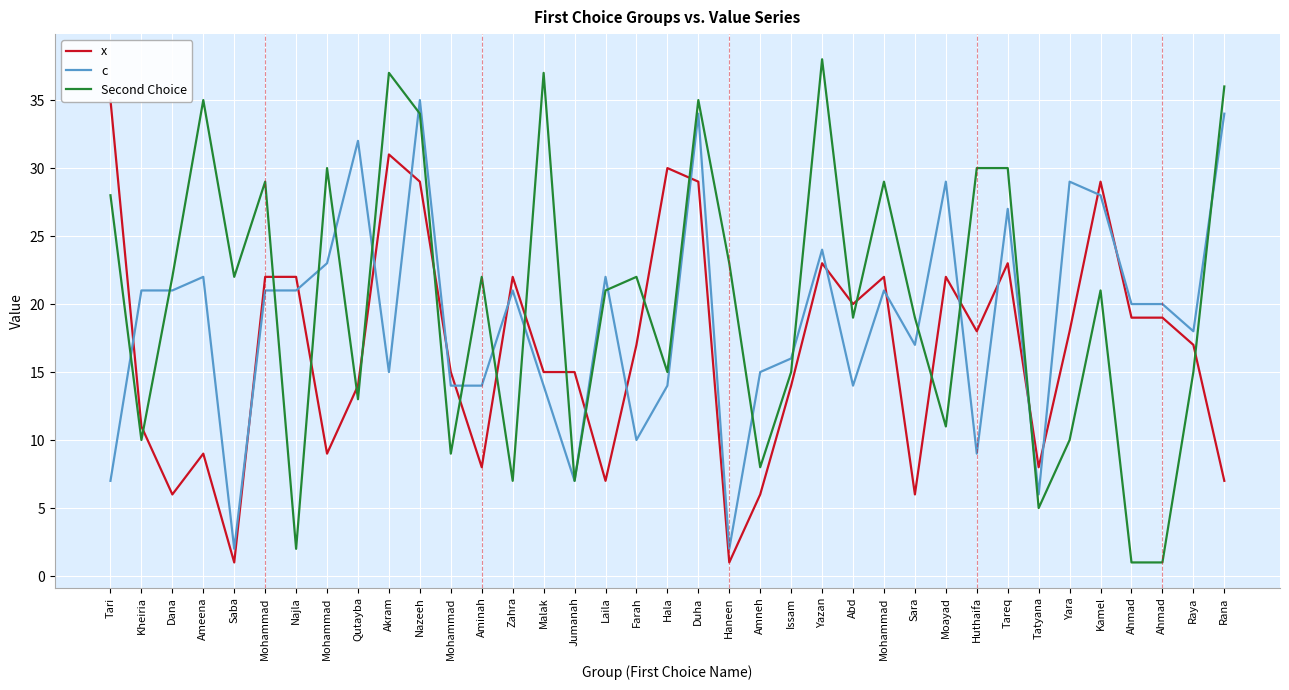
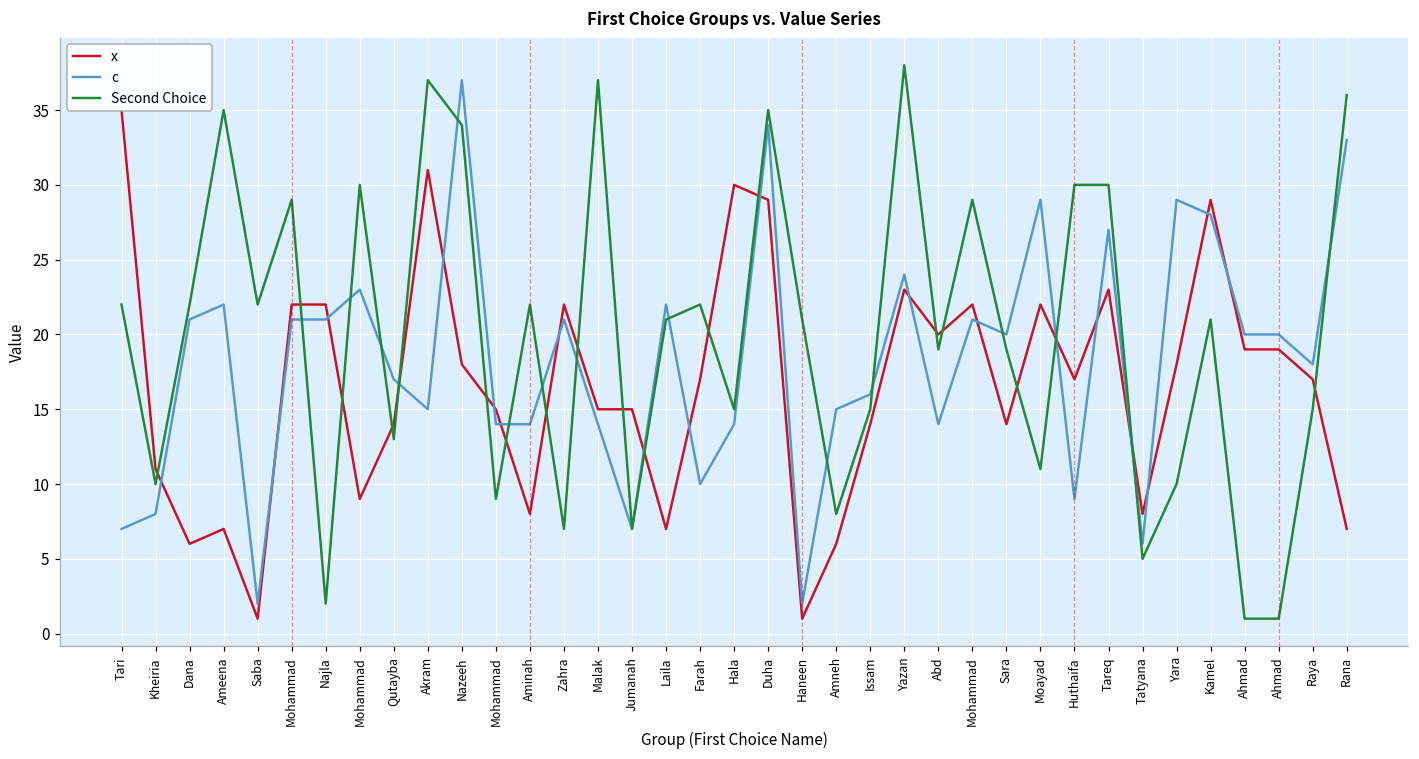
  {
    "x": {
      "Kheiria": 11,
      "Dana": 6,
-     "Ameena": 9,
+     "Ameena": 7,
      "Saba": 1,
      "Najla": 22,
      "Qutayba": 14,
      "Akram": 31,
-     "Nazeeh": 29,
+     "Nazeeh": 18,
      "Aminah": 8,
      "Zahra": 22,
      "Malak": 15,
      "Jumanah": 15,
      "Laila": 7,
      "Farah": 17,
      "Hala": 30,
      "Duha": 29,
      "Haneen": 1,
      "Amneh": 6,
      "Issam": 14,
      "Yazan": 23,
      "Abd": 20,
-     "Sara": 6,
+     "Sara": 14,
      "Moayad": 22,
-     "Huthaifa": 18,
+     "Huthaifa": 17,
      "Tareq": 23,
      "Tatyana": 8,
      "Yara": 18,
      "Kamel": 29,
      "Raya": 17,
      "Rana": 7
    },
    "c": {
      "Tari": 7,
-     "Kheiria": 21,
+     "Kheiria": 8,
      "Dana": 21,
      "Ameena": 22,
      "Saba": 2,
      "Najla": 21,
-     "Qutayba": 32,
+     "Qutayba": 17,
      "Akram": 15,
-     "Nazeeh": 35,
+     "Nazeeh": 37,
      "Aminah": 14,
      "Zahra": 21,
      "Malak": 14,
      "Laila": 22,
      "Farah": 10,
      "Hala": 14,
      "Duha": 34,
      "Haneen": 2,
      "Amneh": 15,
      "Issam": 16,
      "Yazan": 24,
      "Abd": 14,
-     "Sara": 17,
+     "Sara": 20,
      "Moayad": 29,
      "Huthaifa": 9,
      "Tareq": 27,
      "Tatyana": 6,
      "Yara": 29,
      "Kamel": 28,
      "Raya": 18,
-     "Rana": 34
+     "Rana": 33
    },
    "Second Choice": {
-     "Tari": 28,
+     "Tari": 22,
      "Kheiria": 10,
      "Dana": 22,
      "Ameena": 35,
      "Saba": 22,
      "Najla": 2,
      "Qutayba": 13,
      "Akram": 37,
      "Nazeeh": 34,
      "Aminah": 22,
      "Zahra": 7,
      "Malak": 37,
      "Laila": 21,
      "Farah": 22,
      "Hala": 15,
      "Duha": 35,
-     "Haneen": 23,
+     "Haneen": 21,
      "Amneh": 8,
      "Issam": 15,
      "Yazan": 38,
      "Abd": 19,
      "Sara": 19,
      "Moayad": 11,
      "Huthaifa": 30,
      "Tareq": 30,
      "Tatyana": 5,
      "Yara": 10,
      "Kamel": 21,
      "Raya": 15,
      "Rana": 36
    }
  }
